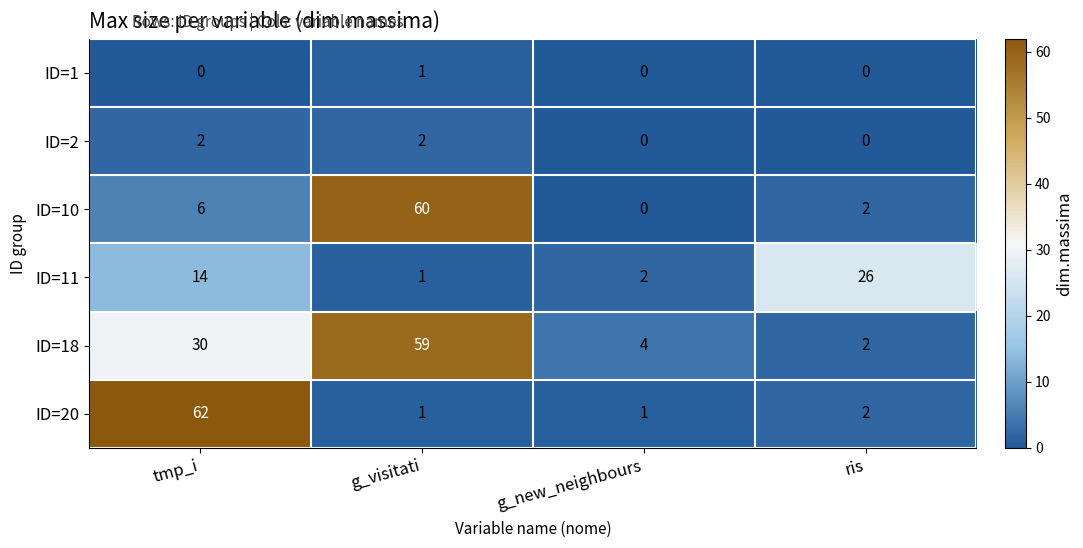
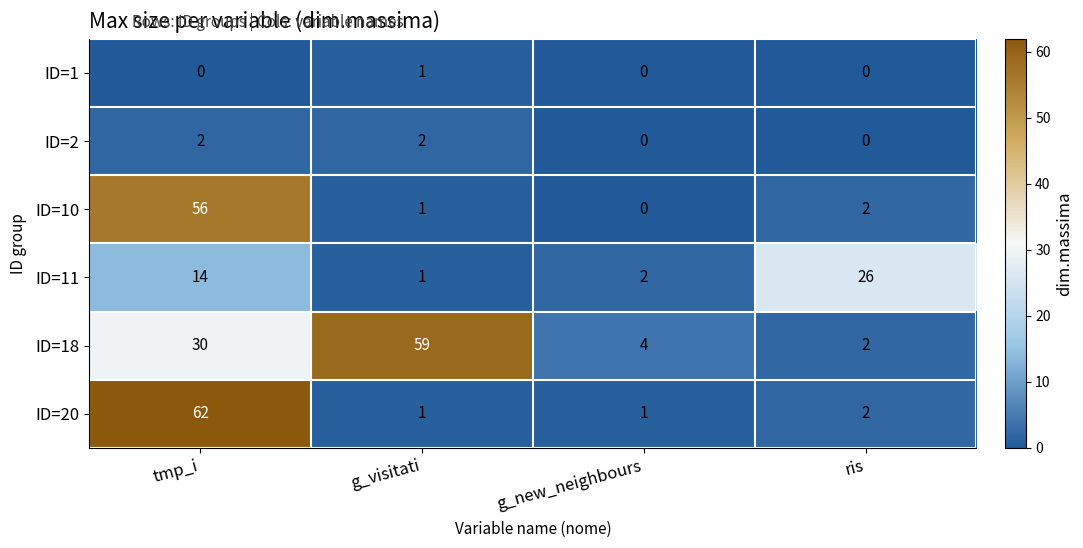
  {
    "ID=1": {
      "tmp_i": 0,
      "g_visitati": 1,
      "g_new_neighbours": 0,
      "ris": 0
    },
    "ID=2": {
      "tmp_i": 2,
      "g_visitati": 2,
      "g_new_neighbours": 0,
      "ris": 0
    },
    "ID=10": {
-     "tmp_i": 6,
-     "g_visitati": 60,
+     "tmp_i": 56,
+     "g_visitati": 1,
      "g_new_neighbours": 0,
      "ris": 2
    },
    "ID=11": {
      "tmp_i": 14,
      "g_visitati": 1,
      "g_new_neighbours": 2,
      "ris": 26
    },
    "ID=18": {
      "tmp_i": 30,
      "g_visitati": 59,
      "g_new_neighbours": 4,
      "ris": 2
    },
    "ID=20": {
      "tmp_i": 62,
      "g_visitati": 1,
      "g_new_neighbours": 1,
      "ris": 2
    }
  }
